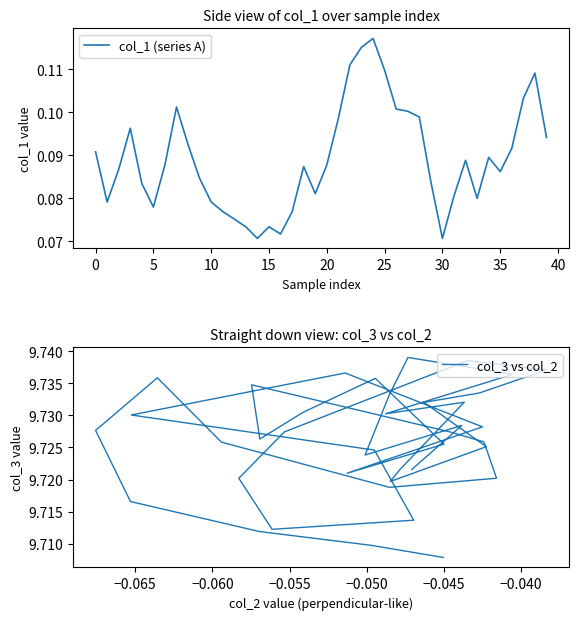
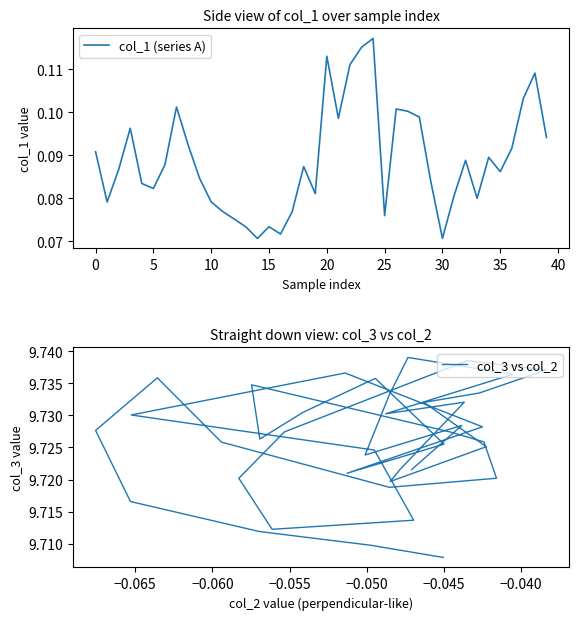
  {
    "Side view of col_1 over sample index": {
      "0": 0.091,
-     "5": 0.078,
+     "5": 0.082,
      "10": 0.079,
      "15": 0.073,
-     "20": 0.088,
-     "25": 0.110,
+     "20": 0.113,
+     "25": 0.076,
      "30": 0.071,
      "35": 0.086
    }
  }
